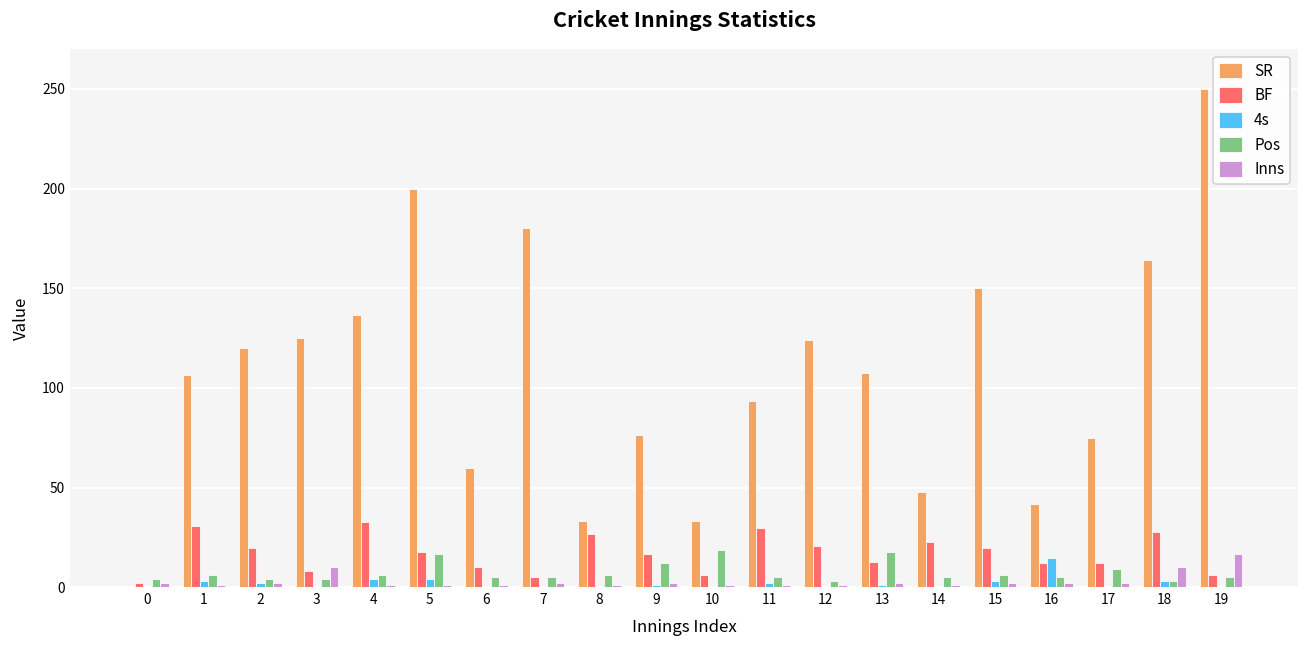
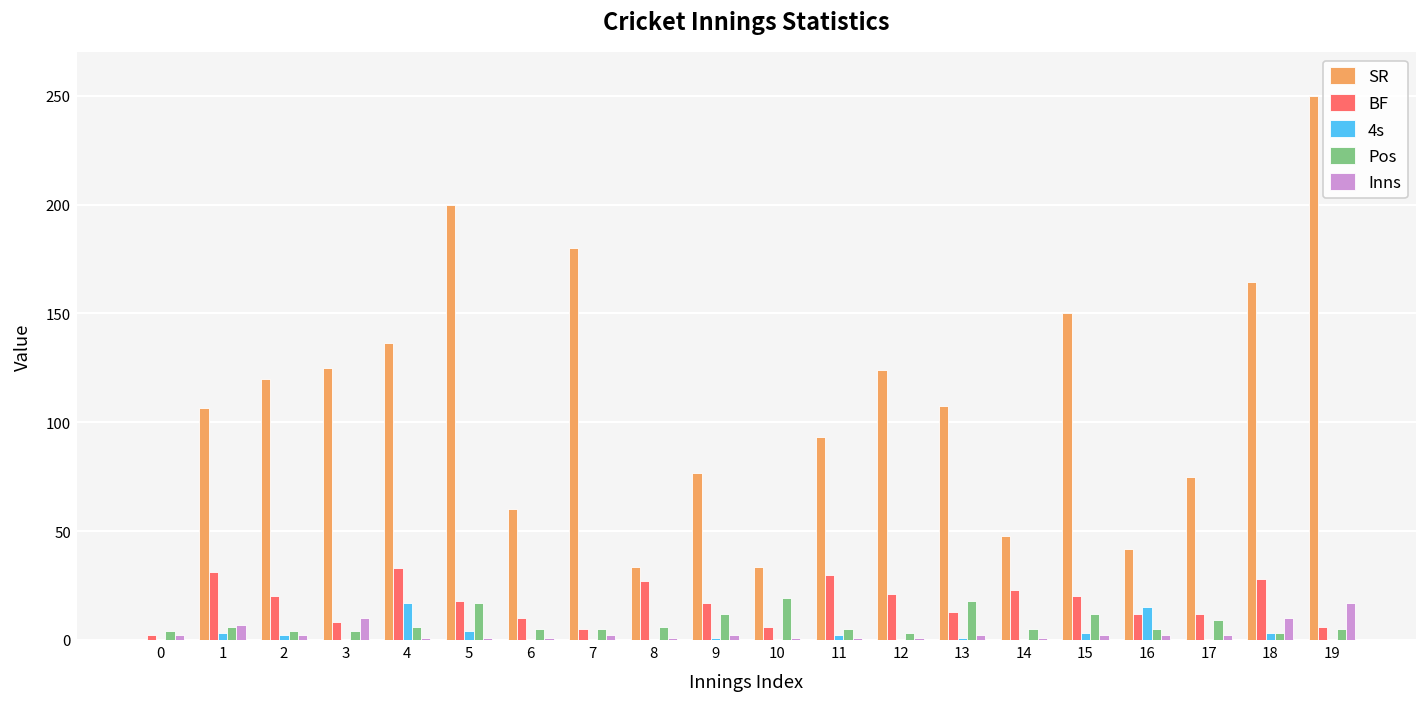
  {
    "4s": {
      "0": 0,
      "1": 3,
      "2": 2,
      "3": 0,
-     "4": 4,
+     "4": 17,
      "5": 4,
      "6": 0,
      "7": 0,
      "8": 0,
      "10": 0,
      "11": 2,
      "12": 0,
      "14": 0,
      "15": 3,
      "16": 15,
      "17": 0,
      "18": 3,
      "19": 0
    },
    "Pos": {
      "0": 4,
      "1": 6,
      "2": 4,
      "3": 4,
      "4": 6,
      "5": 17,
      "6": 5,
      "7": 5,
      "8": 6,
      "9": 12,
      "10": 19,
      "11": 5,
      "12": 3,
      "13": 18,
      "14": 5,
-     "15": 6,
+     "15": 12,
      "16": 5,
      "17": 9,
      "18": 3,
      "19": 5
    },
    "Inns": {
      "0": 2,
-     "1": 1,
+     "1": 7,
      "2": 2,
      "3": 10,
      "7": 2,
      "9": 2,
      "13": 2,
      "15": 2,
      "16": 2,
      "17": 2,
      "18": 10,
      "19": 17
    }
  }
